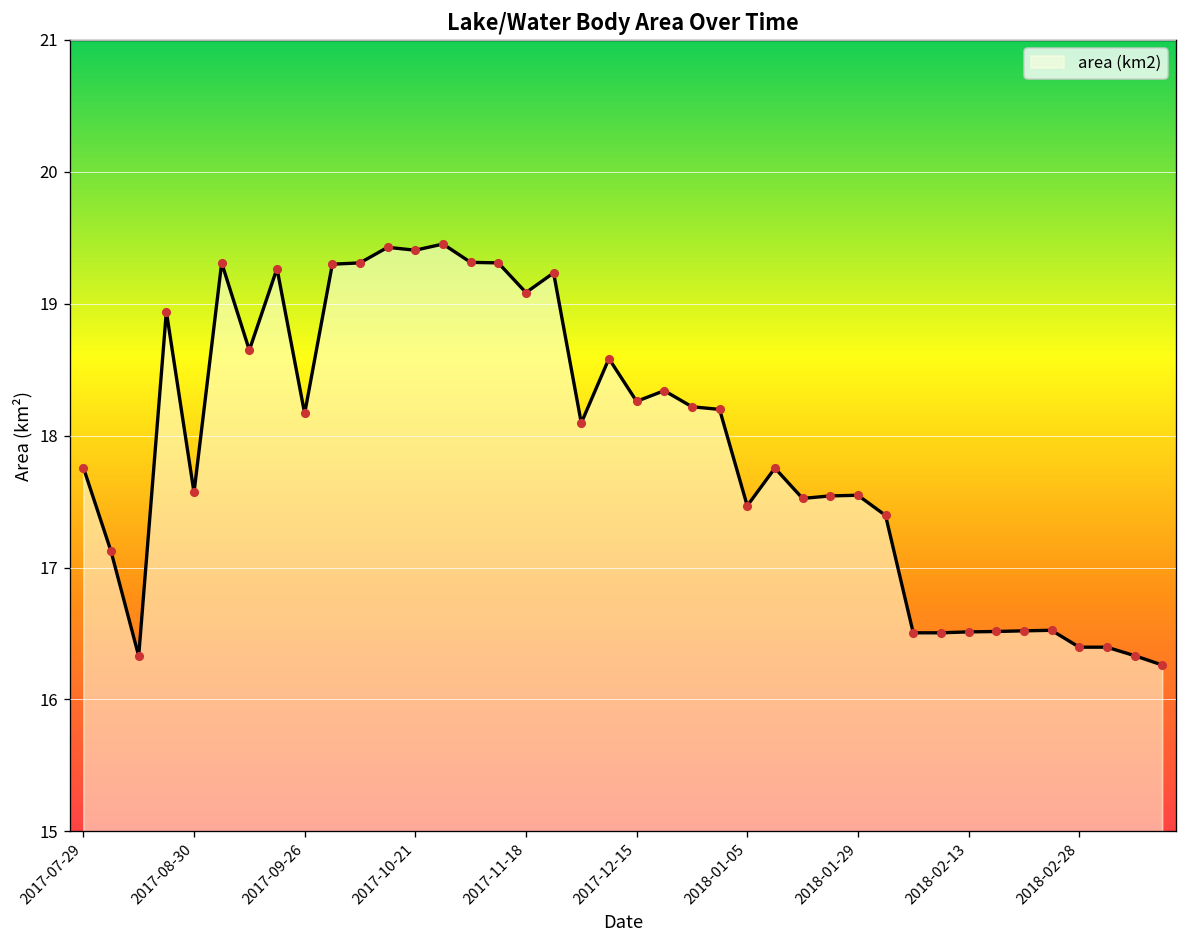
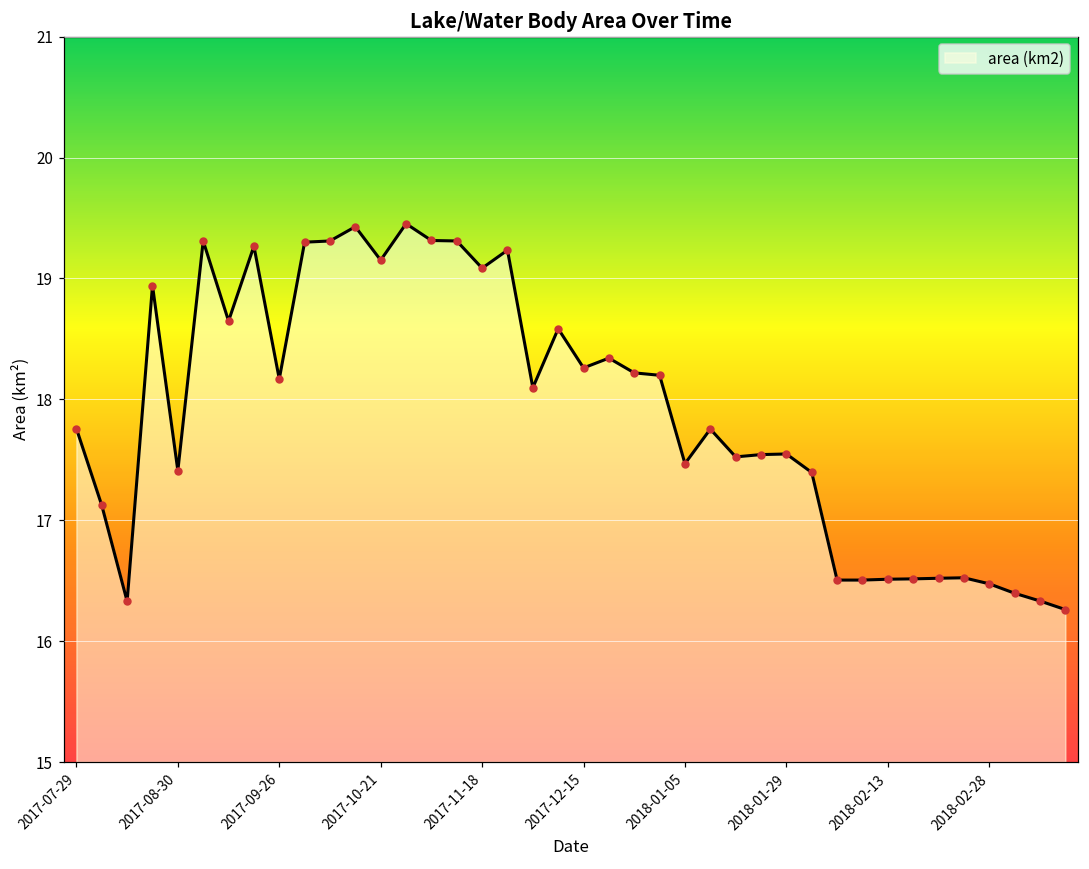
  {
    "2017-07-29": 17.76,
-   "2017-08-30": 17.57,
+   "2017-08-30": 17.41,
    "2017-09-26": 18.17,
-   "2017-10-21": 19.41,
+   "2017-10-21": 19.15,
    "2017-11-18": 19.09,
    "2017-12-15": 18.26,
    "2018-01-05": 17.47,
    "2018-01-29": 17.55,
    "2018-02-13": 16.51,
-   "2018-02-28": 16.40
+   "2018-02-28": 16.47
  }
